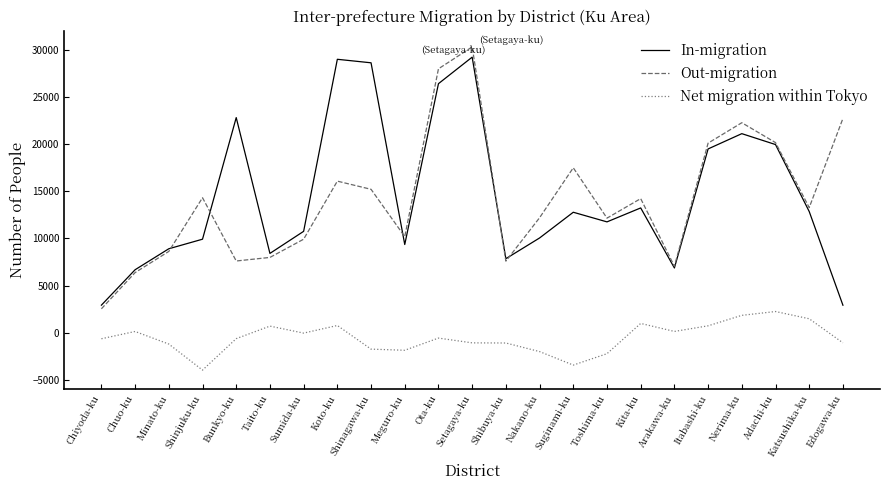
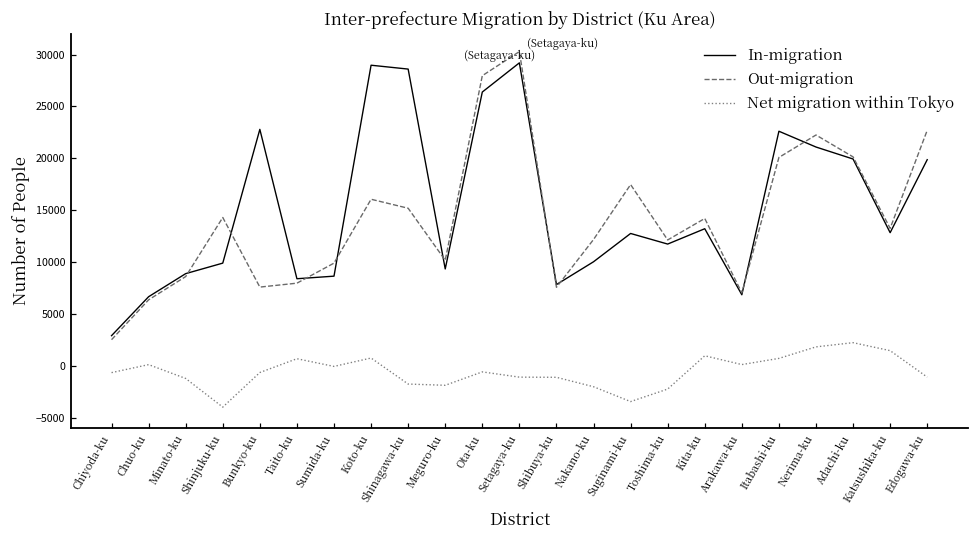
  {
    "In-migration": {
      "Chiyoda-ku": 3000,
      "Chuo-ku": 7000,
      "Minato-ku": 9000,
      "Shinjuku-ku": 10000,
      "Bunkyo-ku": 23000,
      "Taito-ku": 8000,
-     "Sumida-ku": 11000,
+     "Sumida-ku": 9000,
      "Koto-ku": 29000,
      "Shinagawa-ku": 29000,
      "Meguro-ku": 9000,
      "Ota-ku": 26000,
      "Setagaya-ku": 29000,
      "Nakano-ku": 10000,
      "Suginami-ku": 13000,
      "Toshima-ku": 12000,
      "Kita-ku": 13000,
-     "Itabashi-ku": 19000,
+     "Itabashi-ku": 23000,
      "Nerima-ku": 21000,
      "Katsushika-ku": 13000,
-     "Edogawa-ku": 3000
+     "Edogawa-ku": 20000
    }
  }
